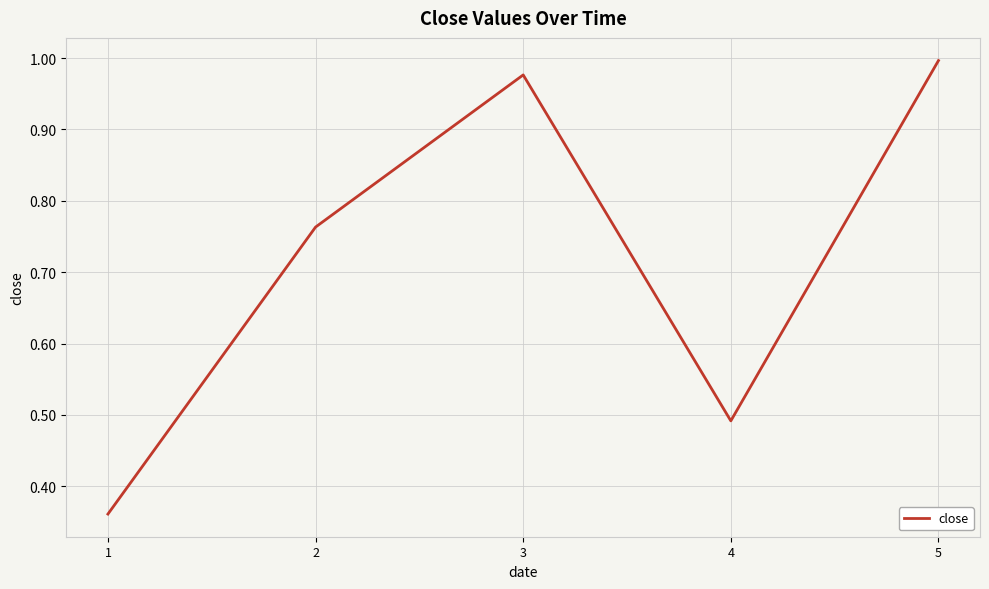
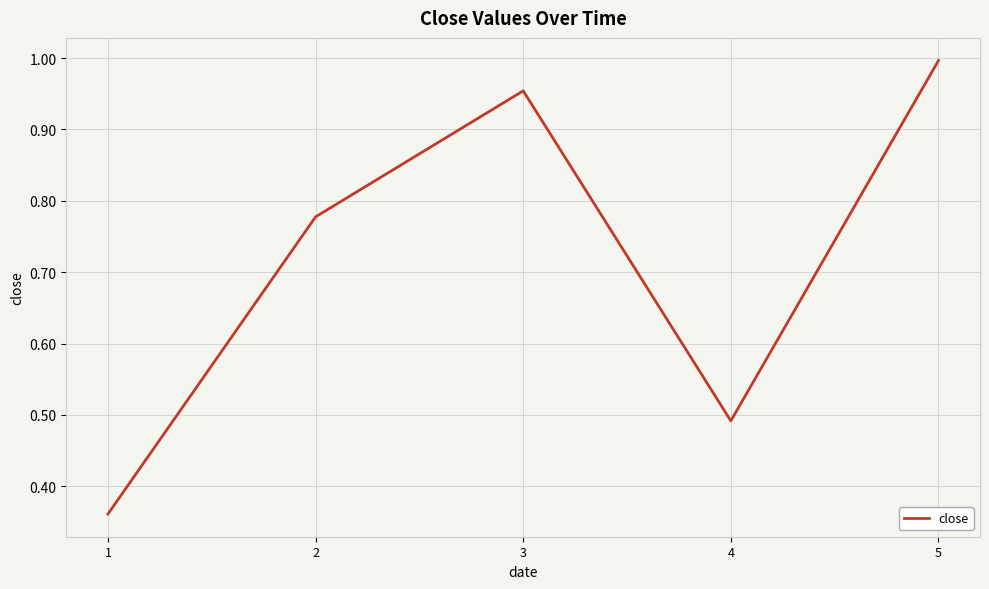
  {
    "1": 0.36,
-   "2": 0.76,
-   "3": 0.98,
+   "2": 0.78,
+   "3": 0.95,
    "4": 0.49,
    "5": 1.00
  }
